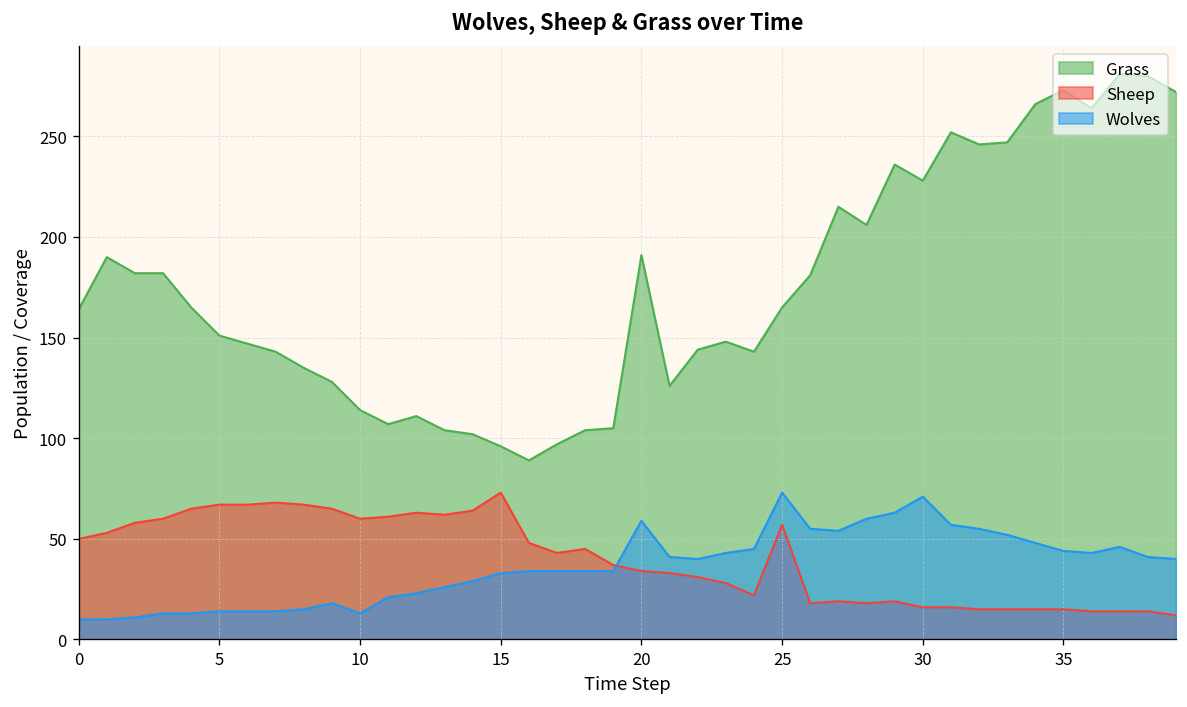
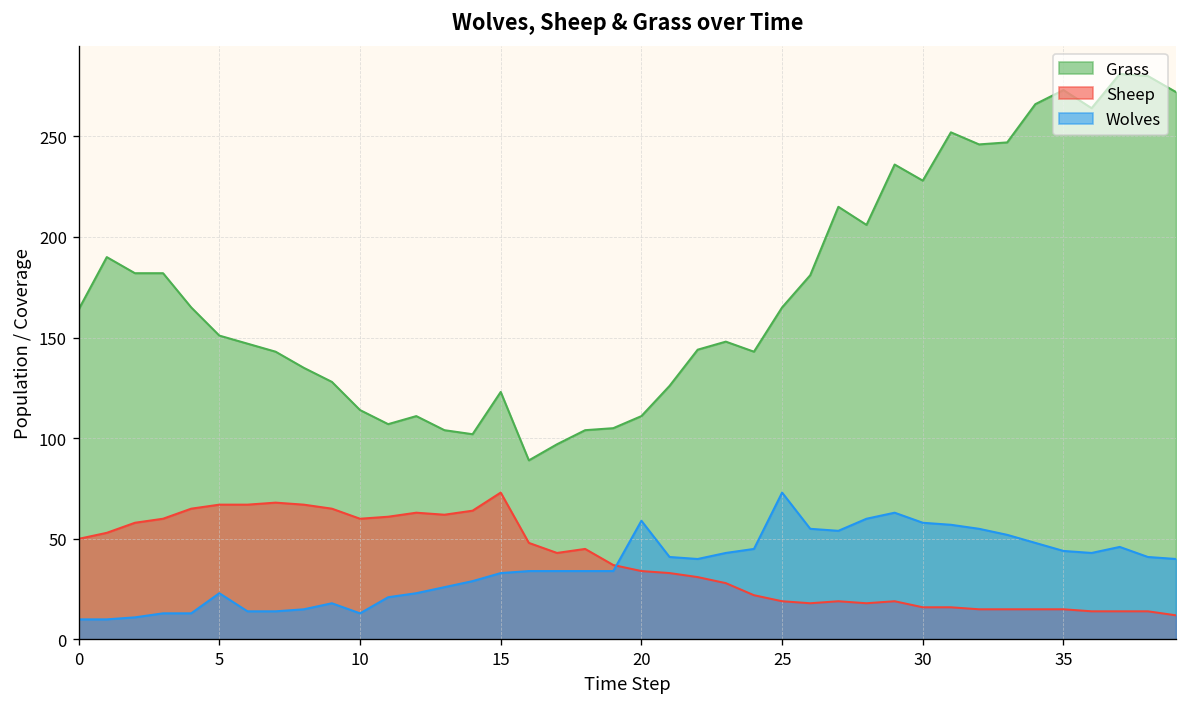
  {
    "Grass": {
      "0": 164,
      "5": 151,
      "10": 114,
-     "15": 96,
-     "20": 191,
+     "15": 123,
+     "20": 111,
      "25": 165,
      "30": 228
    },
    "Sheep": {
      "0": 50,
      "5": 67,
      "10": 60,
      "15": 73,
      "20": 34,
-     "25": 57,
+     "25": 19,
      "30": 16,
      "35": 15
    },
    "Wolves": {
      "0": 10,
-     "5": 14,
+     "5": 23,
      "10": 13,
      "15": 33,
      "20": 59,
      "25": 73,
-     "30": 71,
+     "30": 58,
      "35": 44
    }
  }
